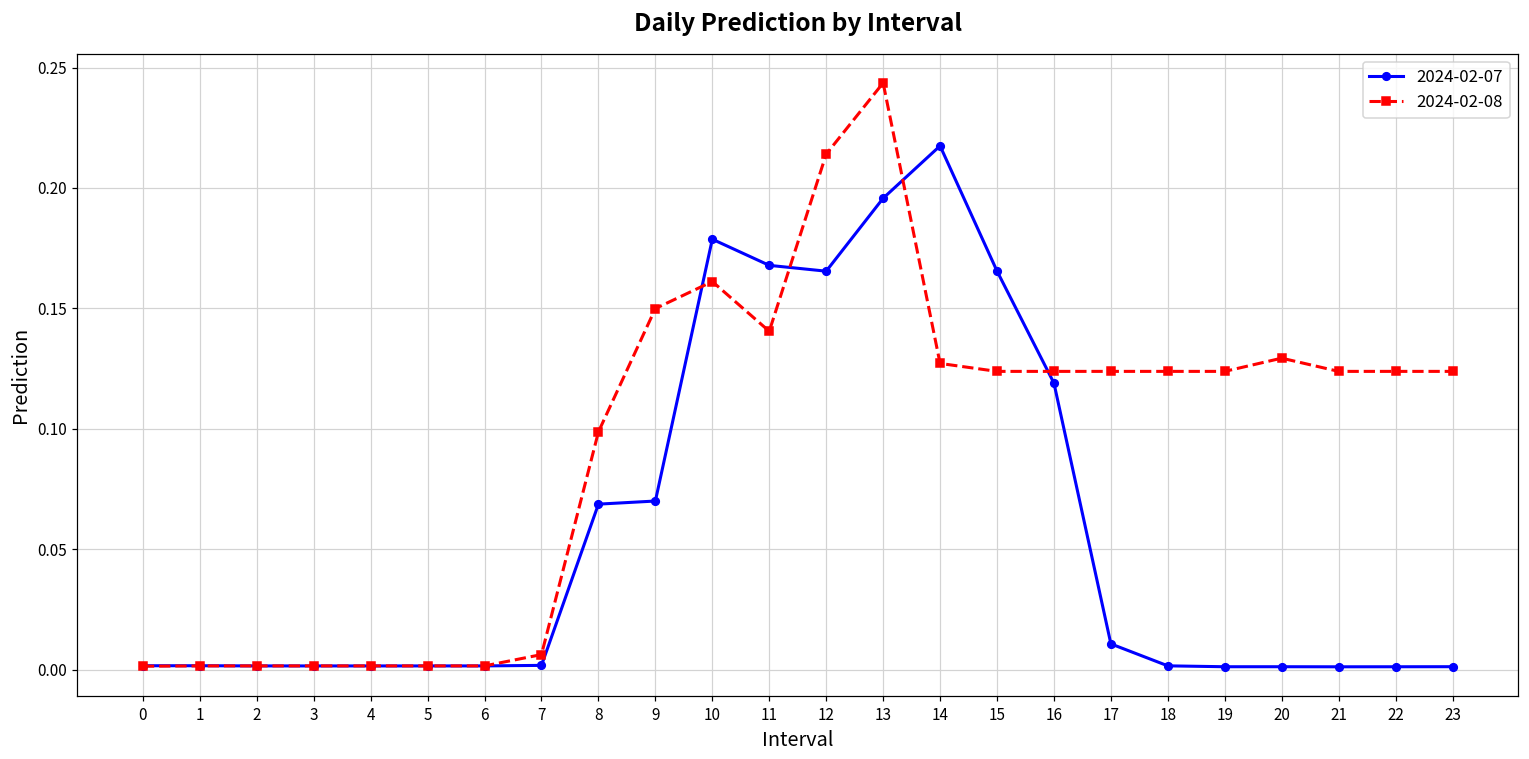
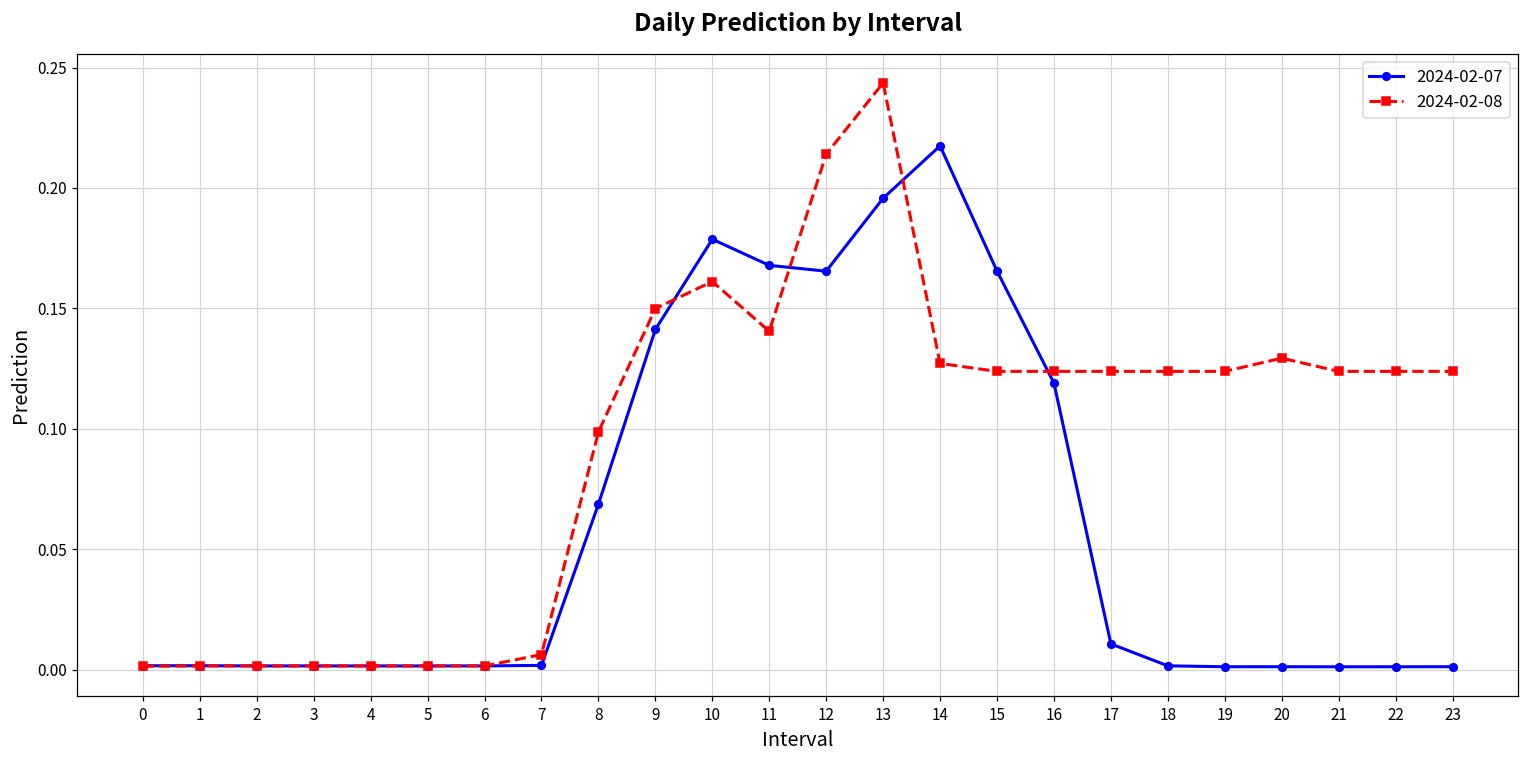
  {
    "2024-02-07": {
      "7": 0.002,
      "8": 0.069,
-     "9": 0.070,
+     "9": 0.141,
      "10": 0.179,
      "11": 0.168,
      "12": 0.165,
      "13": 0.196,
      "14": 0.217,
      "15": 0.166,
      "16": 0.119,
      "17": 0.011,
      "18": 0.002,
      "19": 0.001,
      "20": 0.001,
      "21": 0.001,
      "22": 0.001,
      "23": 0.001
    },
    "2024-02-08": {
      "7": 0.006,
      "8": 0.099,
      "9": 0.150,
      "10": 0.161,
      "11": 0.141,
      "12": 0.214,
      "13": 0.244,
      "14": 0.127,
      "15": 0.124,
      "16": 0.124,
      "17": 0.124,
      "18": 0.124,
      "19": 0.124,
      "20": 0.129,
      "21": 0.124,
      "22": 0.124,
      "23": 0.124
    }
  }
